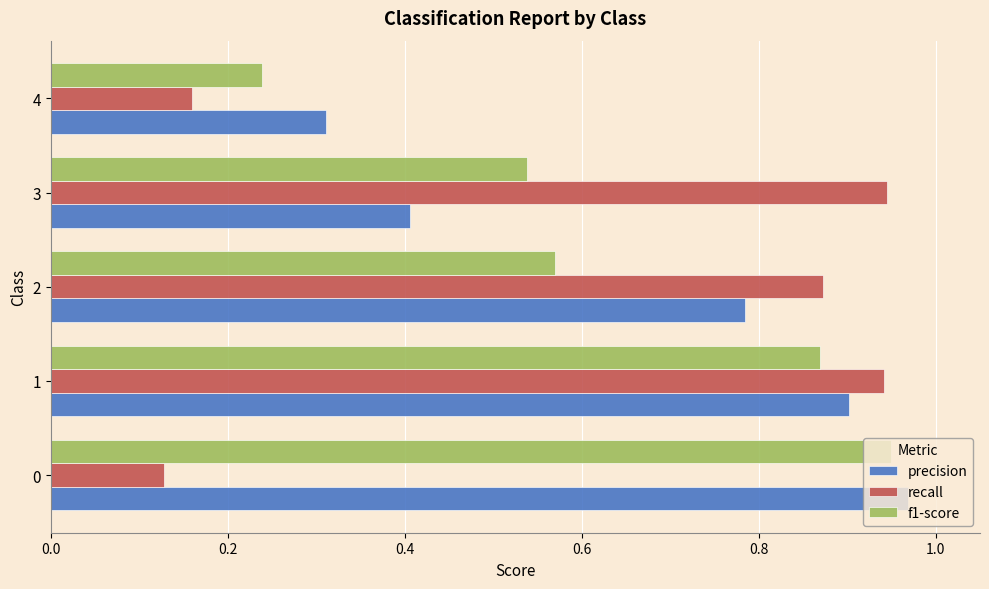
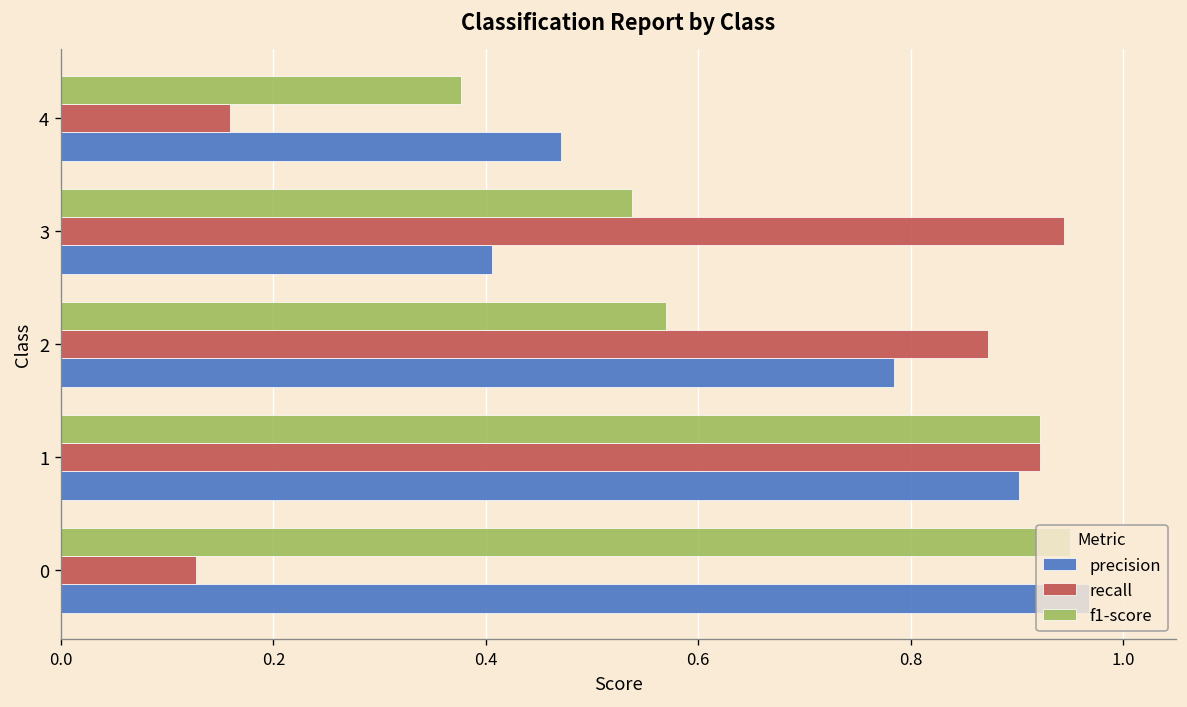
  {
    "precision": {
-     "4": 0.31,
+     "4": 0.47,
      "3": 0.41,
      "2": 0.78,
      "1": 0.90
    },
    "recall": {
      "4": 0.16,
      "3": 0.94,
      "2": 0.87,
-     "1": 0.94,
+     "1": 0.92,
      "0": 0.13
    },
    "f1-score": {
-     "4": 0.24,
+     "4": 0.38,
      "3": 0.54,
      "2": 0.57,
-     "1": 0.87
+     "1": 0.92
    }
  }
